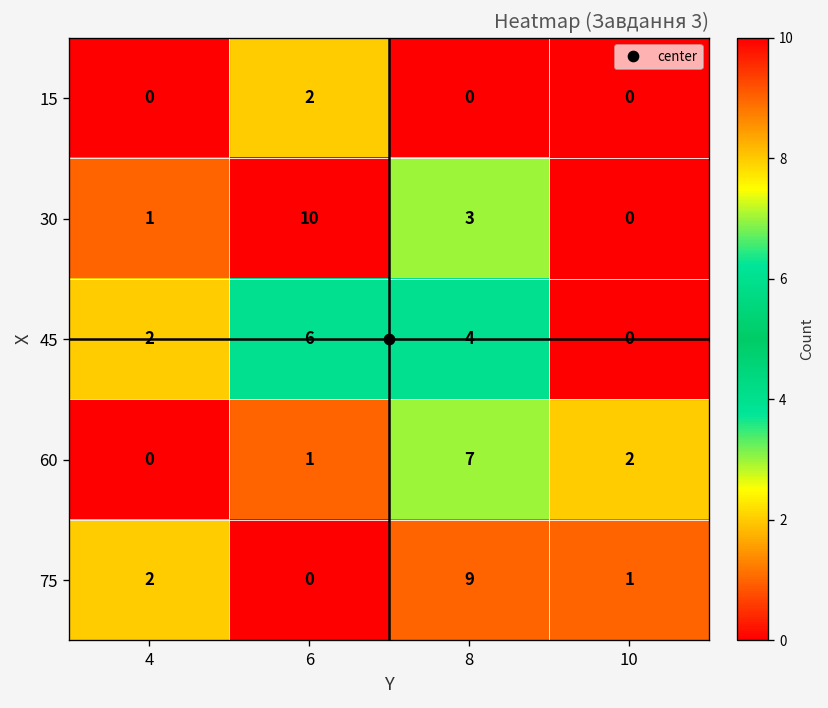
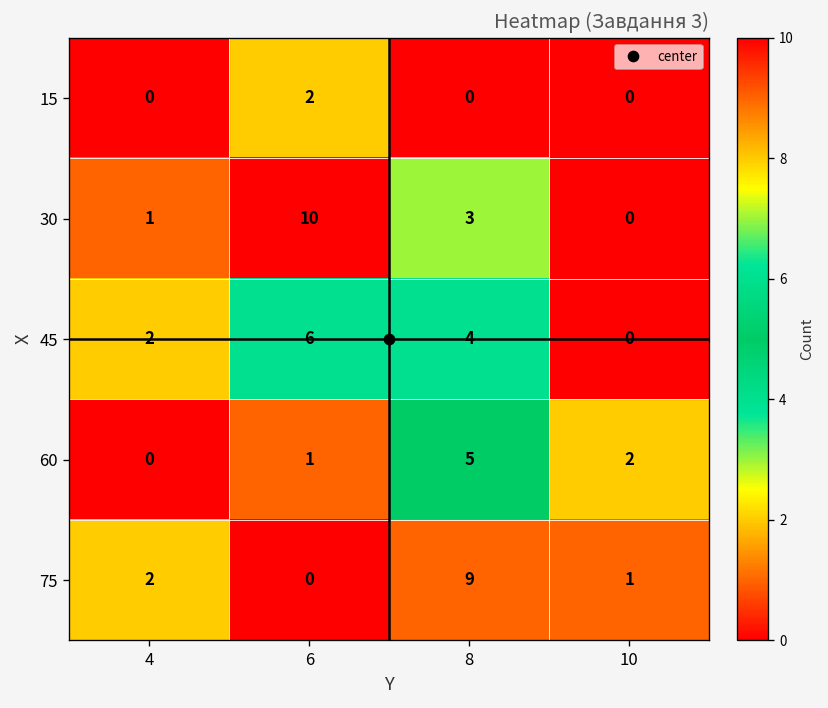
  {
    "15": {
      "4": 0,
      "6": 2,
      "8": 0,
      "10": 0
    },
    "30": {
      "4": 1,
      "6": 10,
      "8": 3,
      "10": 0
    },
    "45": {
      "4": 2,
      "6": 6,
      "8": 4,
      "10": 0
    },
    "60": {
      "4": 0,
      "6": 1,
-     "8": 7,
+     "8": 5,
      "10": 2
    },
    "75": {
      "4": 2,
      "6": 0,
      "8": 9,
      "10": 1
    }
  }
